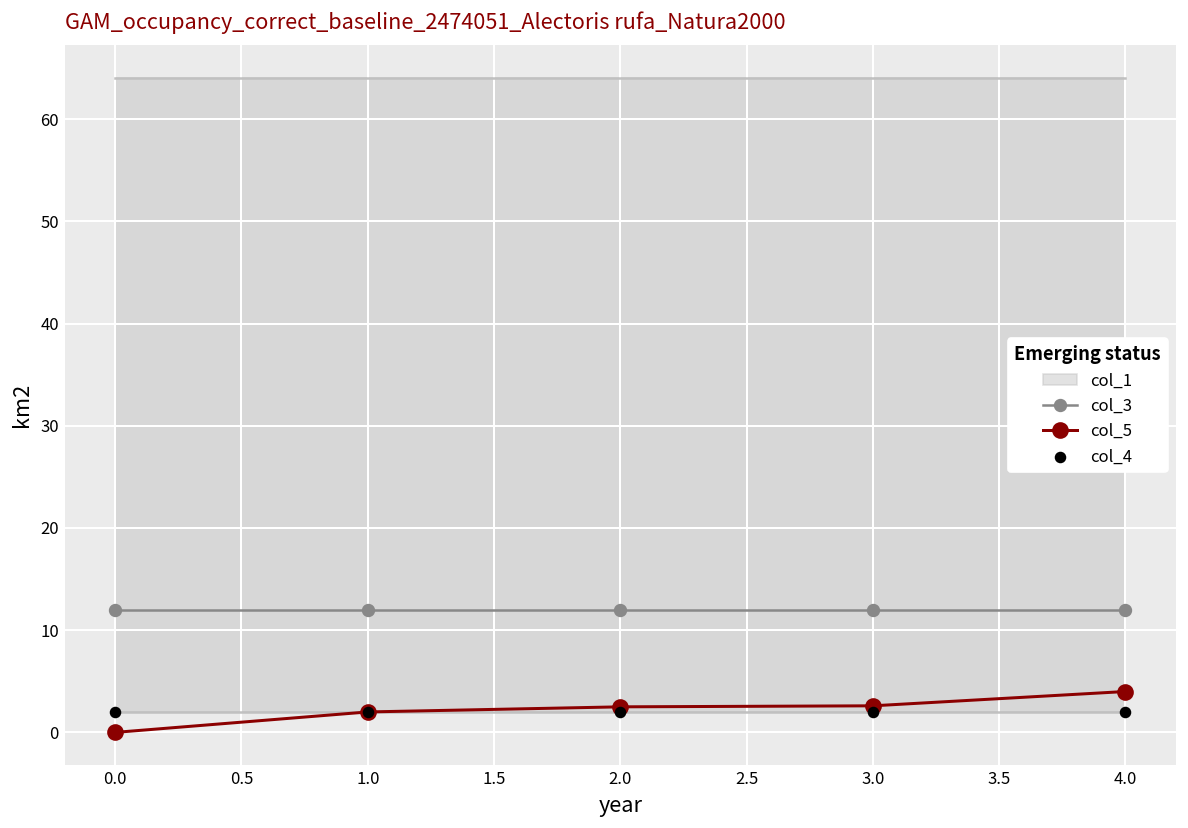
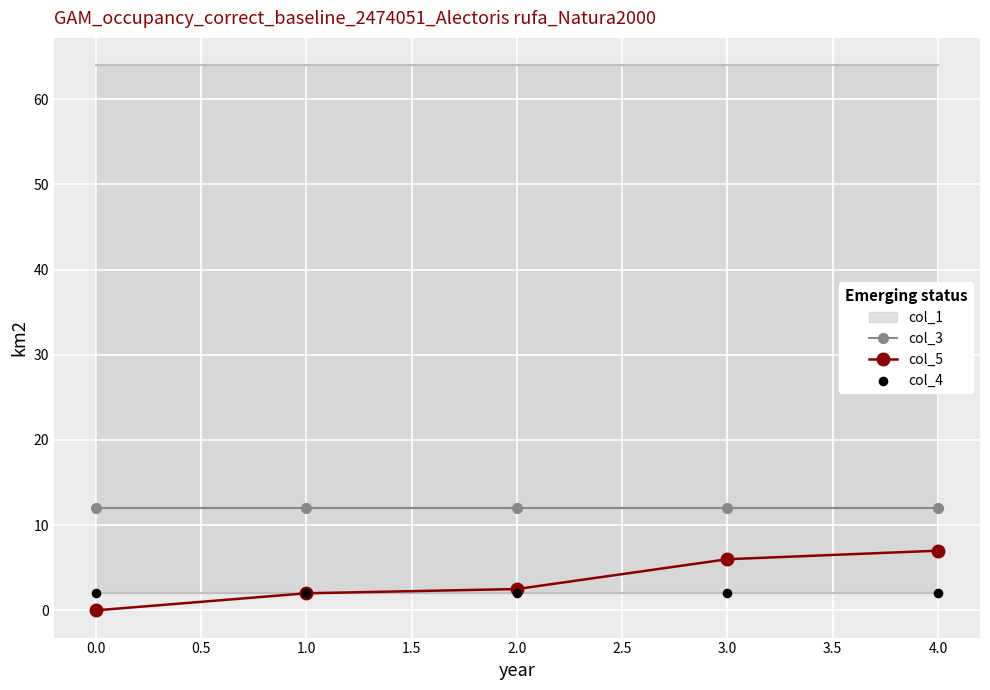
  {
    "col_1": {
      "0.0": 64,
      "1.0": 64,
      "2.0": 64,
      "3.0": 64,
      "4.0": 64
    },
    "col_4": {
      "0.0": 2,
      "2.0": 2,
      "3.0": 2,
      "4.0": 2
    },
    "col_3": {
      "0.0": 12,
      "1.0": 12,
      "2.0": 12,
      "3.0": 12,
      "4.0": 12
    },
    "col_5": {
      "0.0": 0,
      "2.0": 3,
-     "3.0": 3,
-     "4.0": 4
+     "3.0": 6,
+     "4.0": 7
    }
  }
